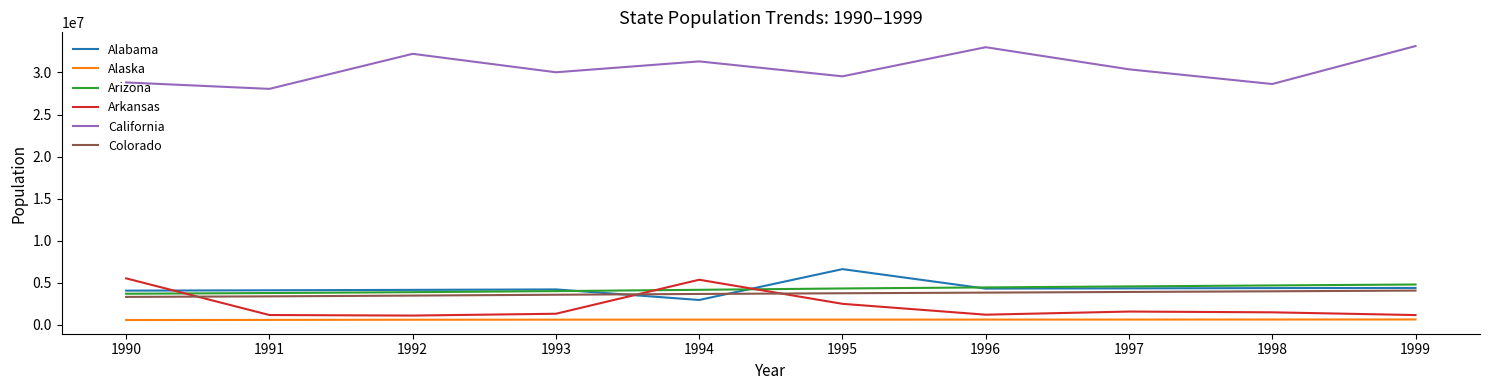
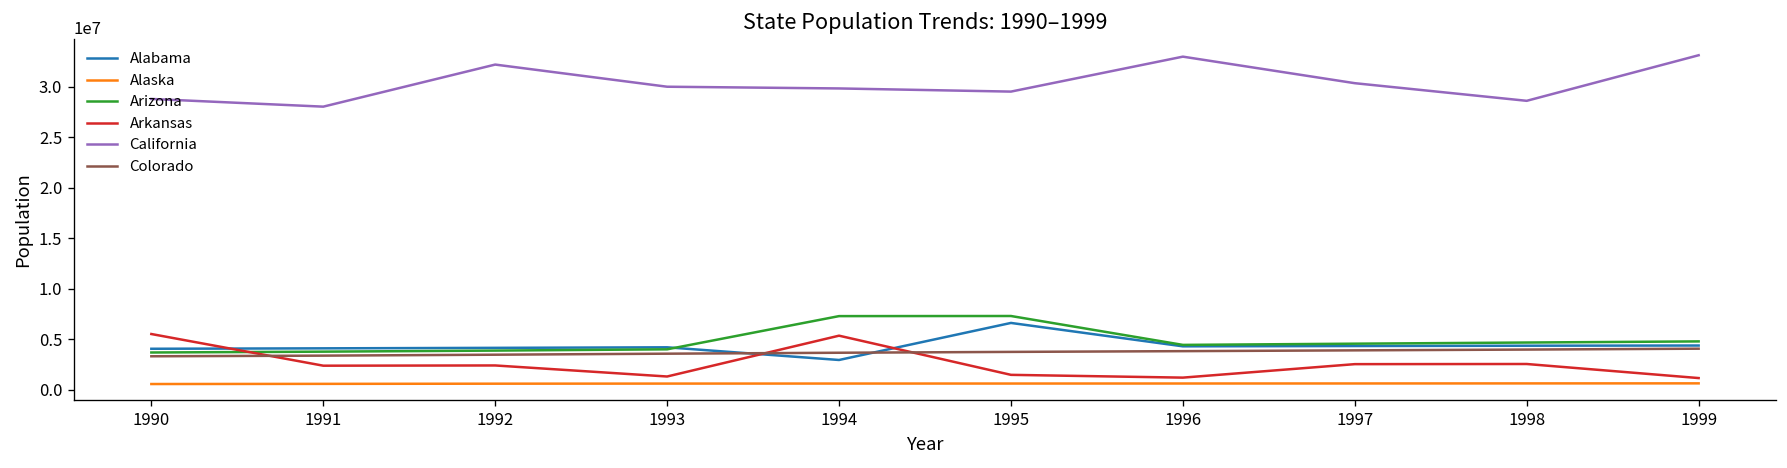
  {
    "Alabama": {
      "1990": 4000000,
      "1991": 4000000,
      "1994": 3000000,
      "1995": 7000000,
      "1998": 4000000,
      "1999": 4000000
    },
    "Alaska": {
      "1990": 1000000,
      "1991": 1000000,
      "1992": 1000000,
      "1993": 1000000,
      "1994": 1000000,
      "1995": 1000000,
      "1996": 1000000,
      "1997": 1000000,
      "1998": 1000000,
      "1999": 1000000
    },
    "Arizona": {
      "1990": 4000000,
      "1991": 4000000,
-     "1994": 4000000,
-     "1995": 4000000,
+     "1994": 7000000,
+     "1995": 7000000,
      "1998": 5000000,
      "1999": 5000000
    },
    "Arkansas": {
      "1990": 6000000,
-     "1991": 1000000,
-     "1992": 1000000,
+     "1991": 2000000,
+     "1992": 2000000,
      "1993": 1000000,
      "1994": 5000000,
-     "1995": 2000000,
+     "1995": 1000000,
      "1996": 1000000,
-     "1997": 2000000,
-     "1998": 1000000,
+     "1997": 3000000,
+     "1998": 3000000,
      "1999": 1000000
    },
    "California": {
      "1990": 29000000,
      "1991": 28000000,
      "1992": 32000000,
      "1993": 30000000,
-     "1994": 31000000,
+     "1994": 30000000,
      "1995": 30000000,
      "1996": 33000000,
      "1997": 30000000,
      "1998": 29000000,
      "1999": 33000000
    },
    "Colorado": {
      "1990": 3000000,
      "1991": 3000000,
      "1992": 3000000,
      "1993": 4000000,
      "1994": 4000000,
      "1995": 4000000,
      "1996": 4000000,
      "1997": 4000000,
      "1998": 4000000,
      "1999": 4000000
    }
  }
